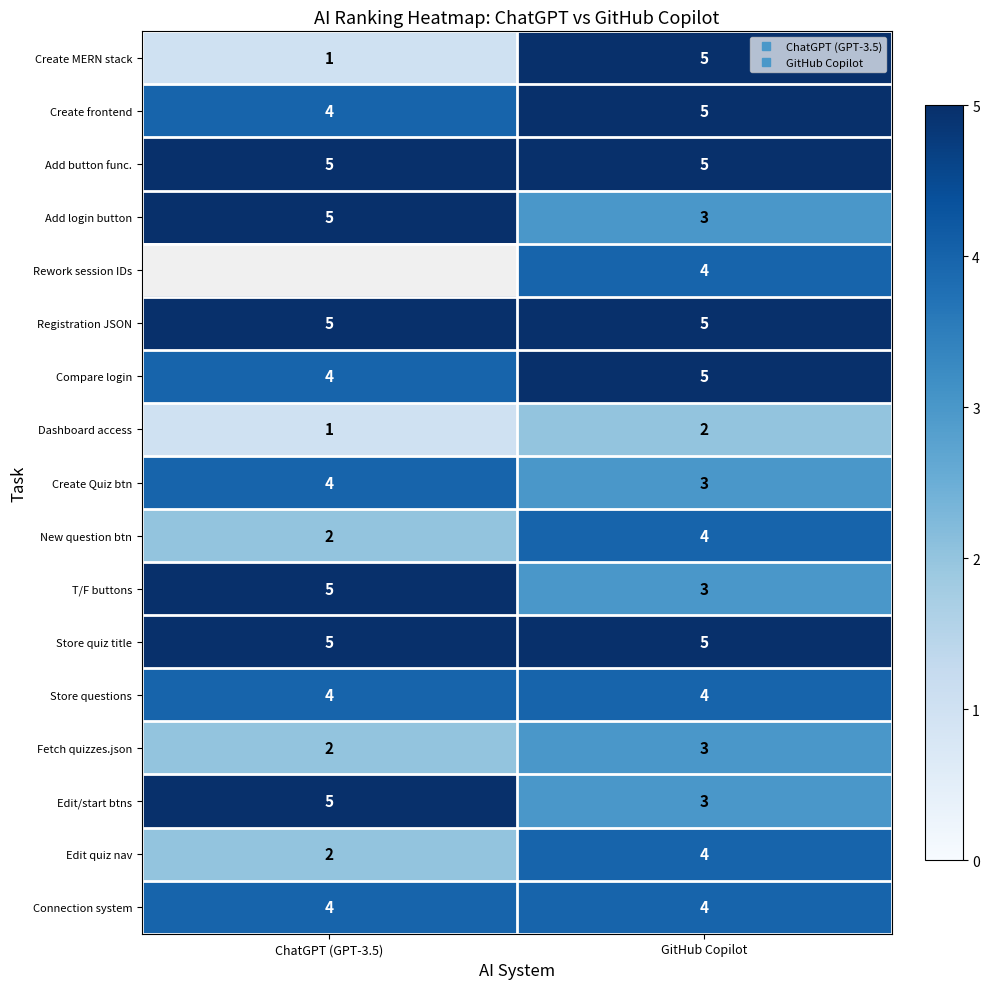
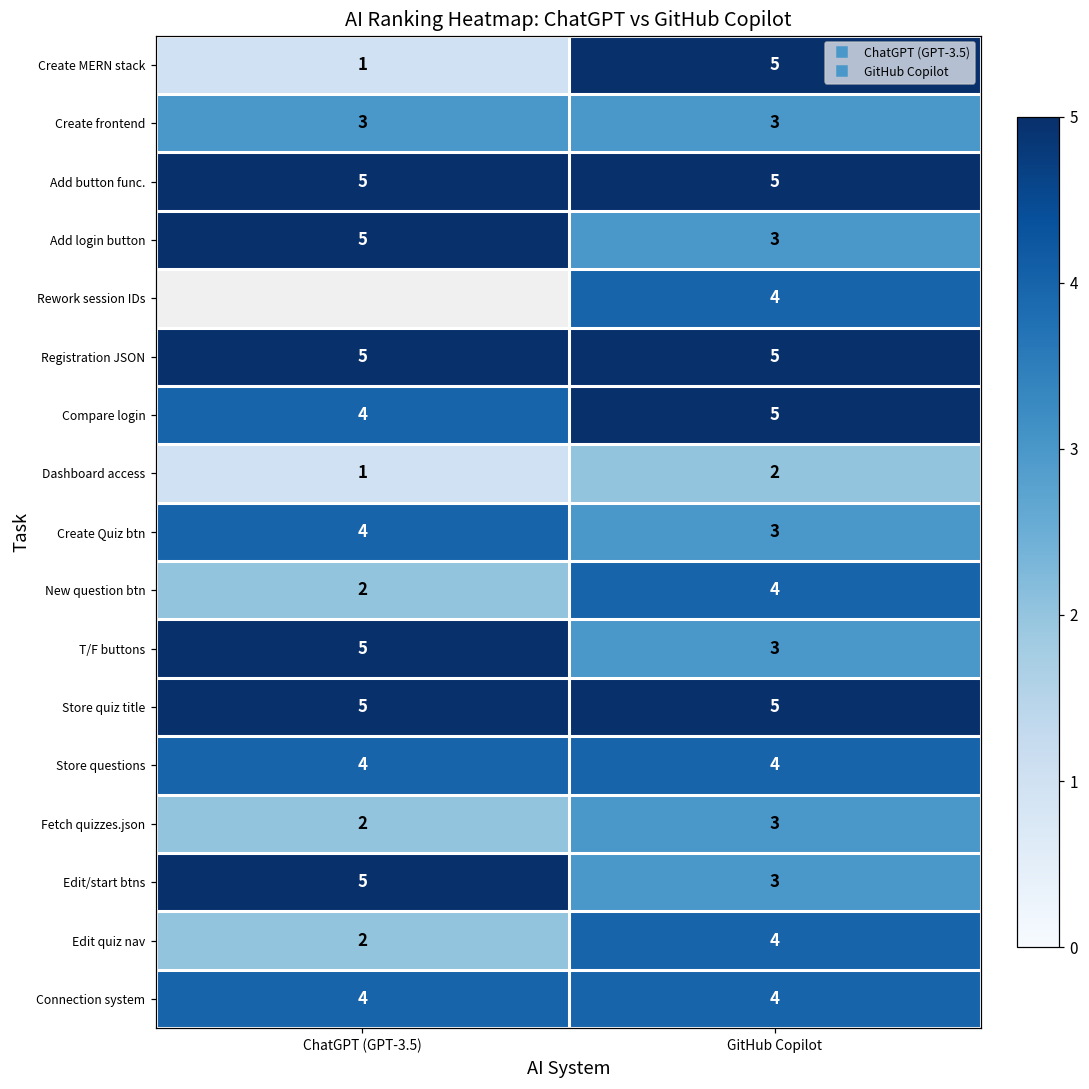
  {
    "Create MERN stack": {
      "ChatGPT (GPT-3.5)": 1,
      "GitHub Copilot": 5
    },
    "Create frontend": {
-     "ChatGPT (GPT-3.5)": 4,
-     "GitHub Copilot": 5
+     "ChatGPT (GPT-3.5)": 3,
+     "GitHub Copilot": 3
    },
    "Add button func.": {
      "ChatGPT (GPT-3.5)": 5,
      "GitHub Copilot": 5
    },
    "Add login button": {
      "ChatGPT (GPT-3.5)": 5,
      "GitHub Copilot": 3
    },
    "Rework session IDs": {
      "GitHub Copilot": 4
    },
    "Registration JSON": {
      "ChatGPT (GPT-3.5)": 5,
      "GitHub Copilot": 5
    },
    "Compare login": {
      "ChatGPT (GPT-3.5)": 4,
      "GitHub Copilot": 5
    },
    "Dashboard access": {
      "ChatGPT (GPT-3.5)": 1,
      "GitHub Copilot": 2
    },
    "Create Quiz btn": {
      "ChatGPT (GPT-3.5)": 4,
      "GitHub Copilot": 3
    },
    "New question btn": {
      "ChatGPT (GPT-3.5)": 2,
      "GitHub Copilot": 4
    },
    "T/F buttons": {
      "ChatGPT (GPT-3.5)": 5,
      "GitHub Copilot": 3
    },
    "Store quiz title": {
      "ChatGPT (GPT-3.5)": 5,
      "GitHub Copilot": 5
    },
    "Store questions": {
      "ChatGPT (GPT-3.5)": 4,
      "GitHub Copilot": 4
    },
    "Fetch quizzes.json": {
      "ChatGPT (GPT-3.5)": 2,
      "GitHub Copilot": 3
    },
    "Edit/start btns": {
      "ChatGPT (GPT-3.5)": 5,
      "GitHub Copilot": 3
    },
    "Edit quiz nav": {
      "ChatGPT (GPT-3.5)": 2,
      "GitHub Copilot": 4
    },
    "Connection system": {
      "ChatGPT (GPT-3.5)": 4,
      "GitHub Copilot": 4
    }
  }
